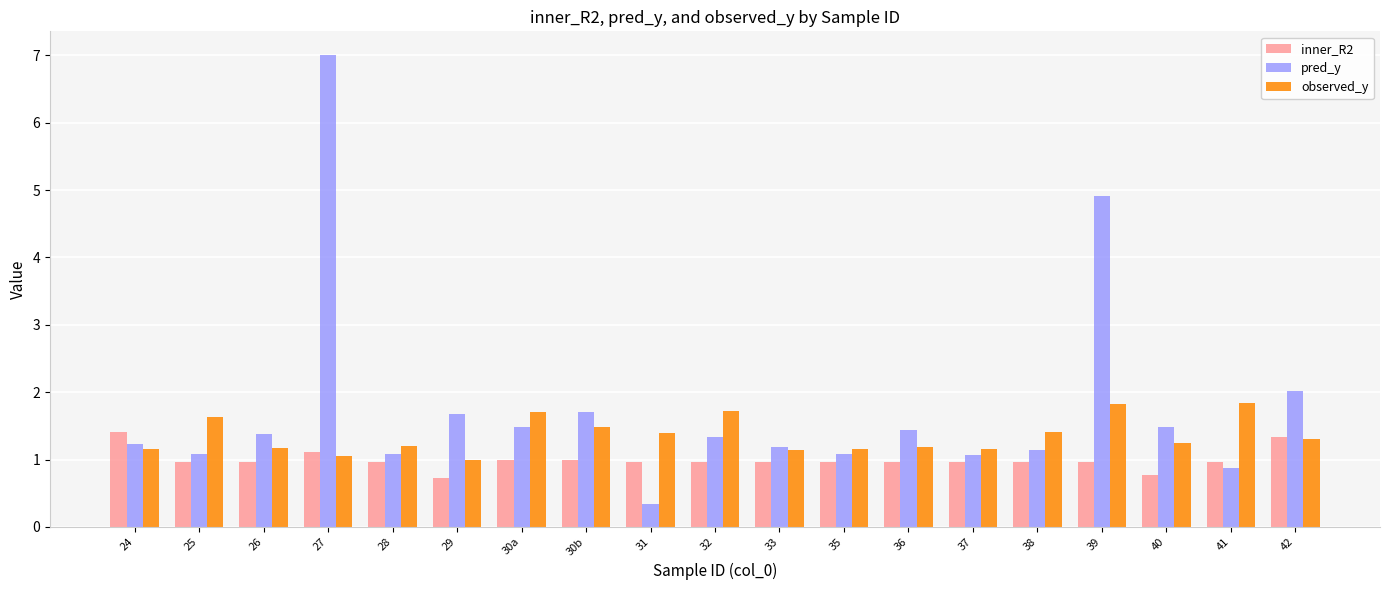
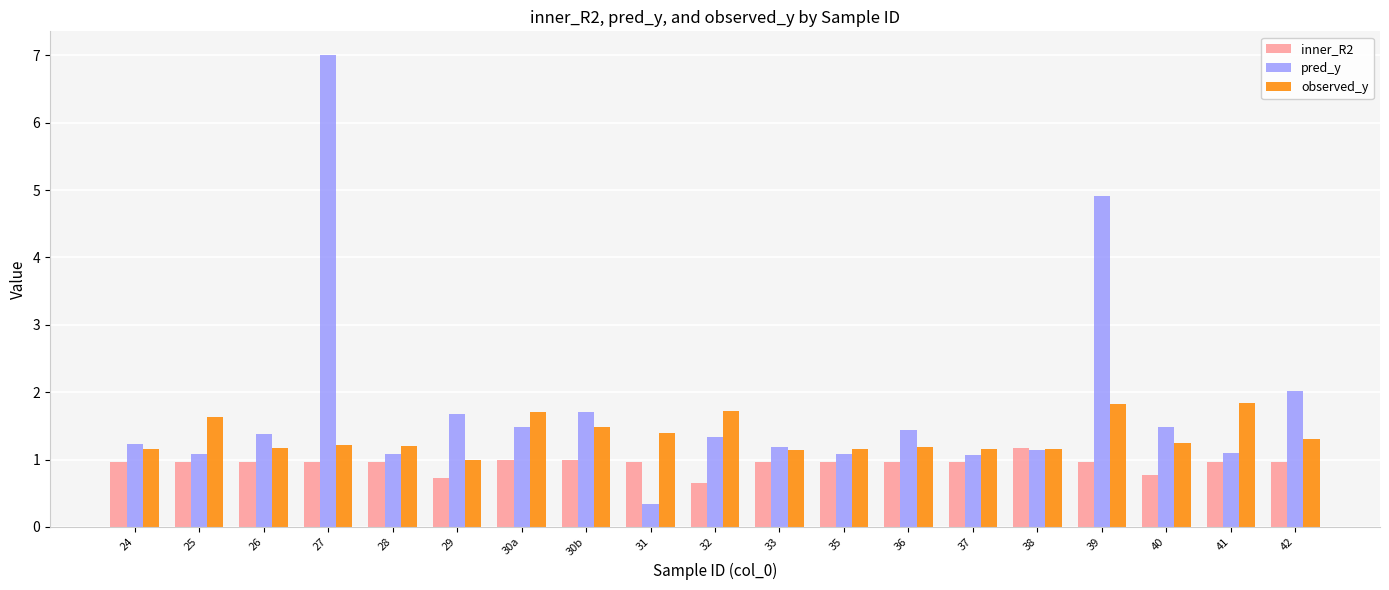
  {
    "inner_R2": {
-     "24": 1.4,
+     "24": 1.0,
      "25": 1.0,
      "26": 1.0,
-     "27": 1.1,
+     "27": 1.0,
      "28": 1.0,
      "29": 0.7,
      "30a": 1.0,
      "30b": 1.0,
      "31": 1.0,
-     "32": 1.0,
+     "32": 0.6,
      "33": 1.0,
      "35": 1.0,
      "36": 1.0,
      "37": 1.0,
-     "38": 1.0,
+     "38": 1.2,
      "39": 1.0,
      "40": 0.8,
      "41": 1.0,
-     "42": 1.3
+     "42": 1.0
    },
    "pred_y": {
      "24": 1.2,
      "25": 1.1,
      "26": 1.4,
      "27": 7.0,
      "28": 1.1,
      "29": 1.7,
      "30a": 1.5,
      "30b": 1.7,
      "31": 0.3,
      "32": 1.3,
      "33": 1.2,
      "35": 1.1,
      "36": 1.4,
      "37": 1.1,
      "38": 1.1,
      "39": 4.9,
      "40": 1.5,
-     "41": 0.9,
+     "41": 1.1,
      "42": 2.0
    },
    "observed_y": {
      "24": 1.2,
      "25": 1.6,
      "26": 1.2,
-     "27": 1.1,
+     "27": 1.2,
      "28": 1.2,
      "29": 1.0,
      "30a": 1.7,
      "30b": 1.5,
      "31": 1.4,
      "32": 1.7,
      "33": 1.1,
      "35": 1.2,
      "36": 1.2,
      "37": 1.2,
-     "38": 1.4,
+     "38": 1.2,
      "39": 1.8,
      "40": 1.3,
      "41": 1.8,
      "42": 1.3
    }
  }
